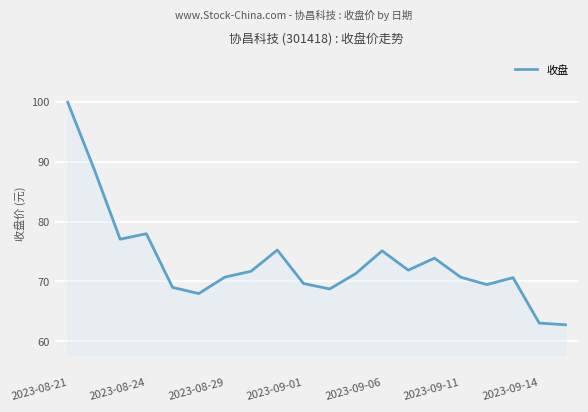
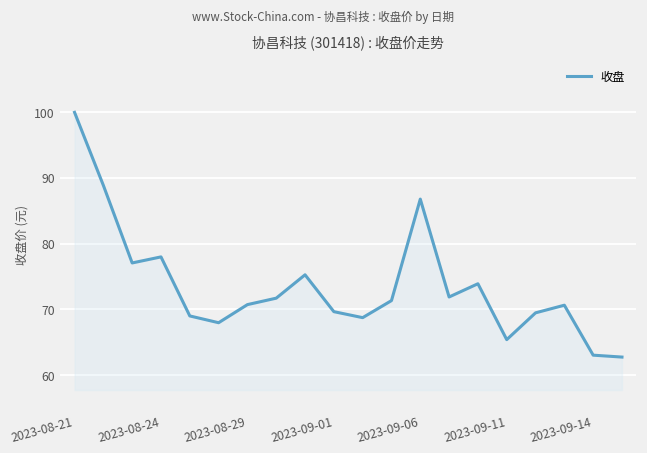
  {
    "2023-08-21": 100,
    "2023-08-24": 78,
    "2023-08-29": 71,
    "2023-09-01": 70,
-   "2023-09-06": 75,
-   "2023-09-11": 71,
+   "2023-09-06": 87,
+   "2023-09-11": 65,
    "2023-09-14": 63
  }
